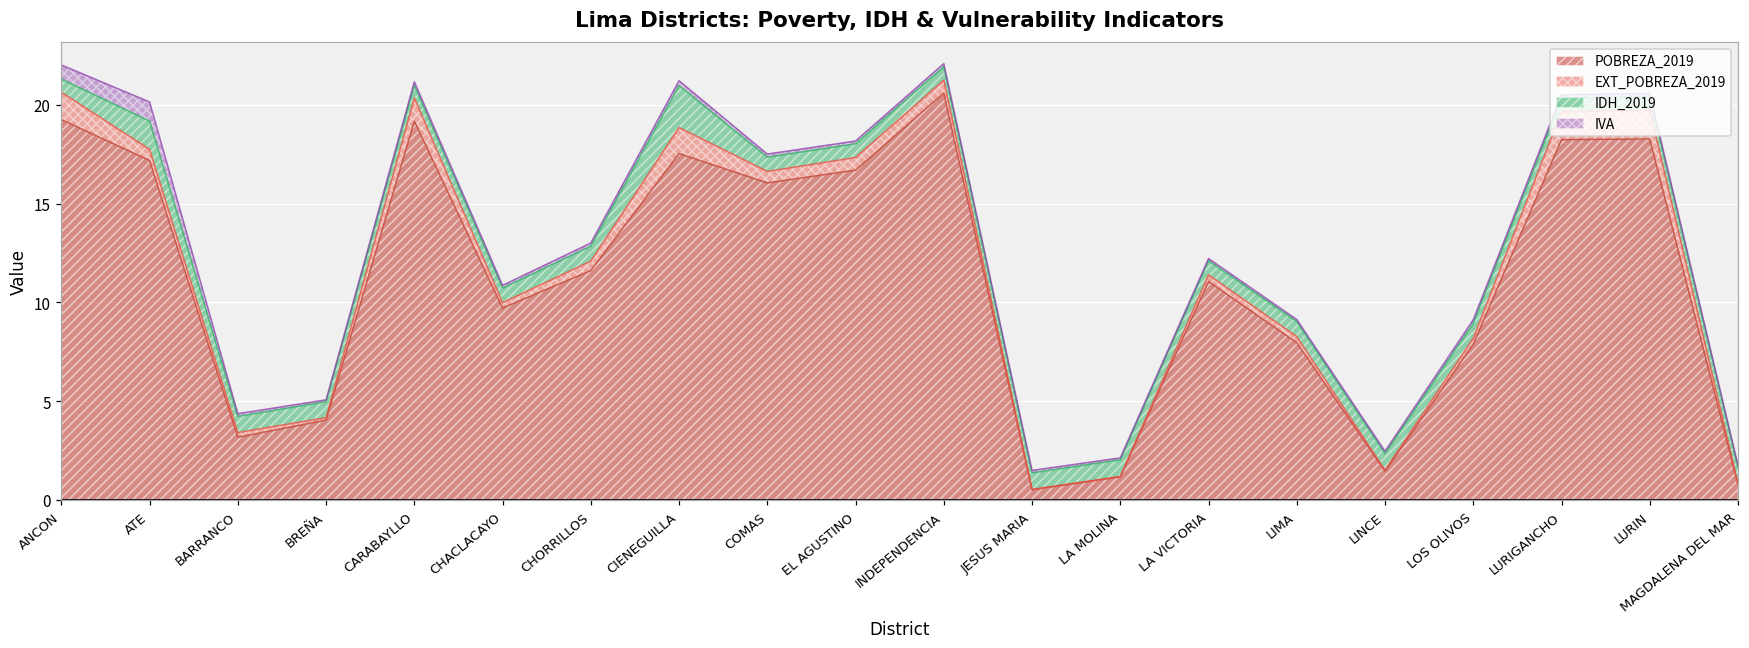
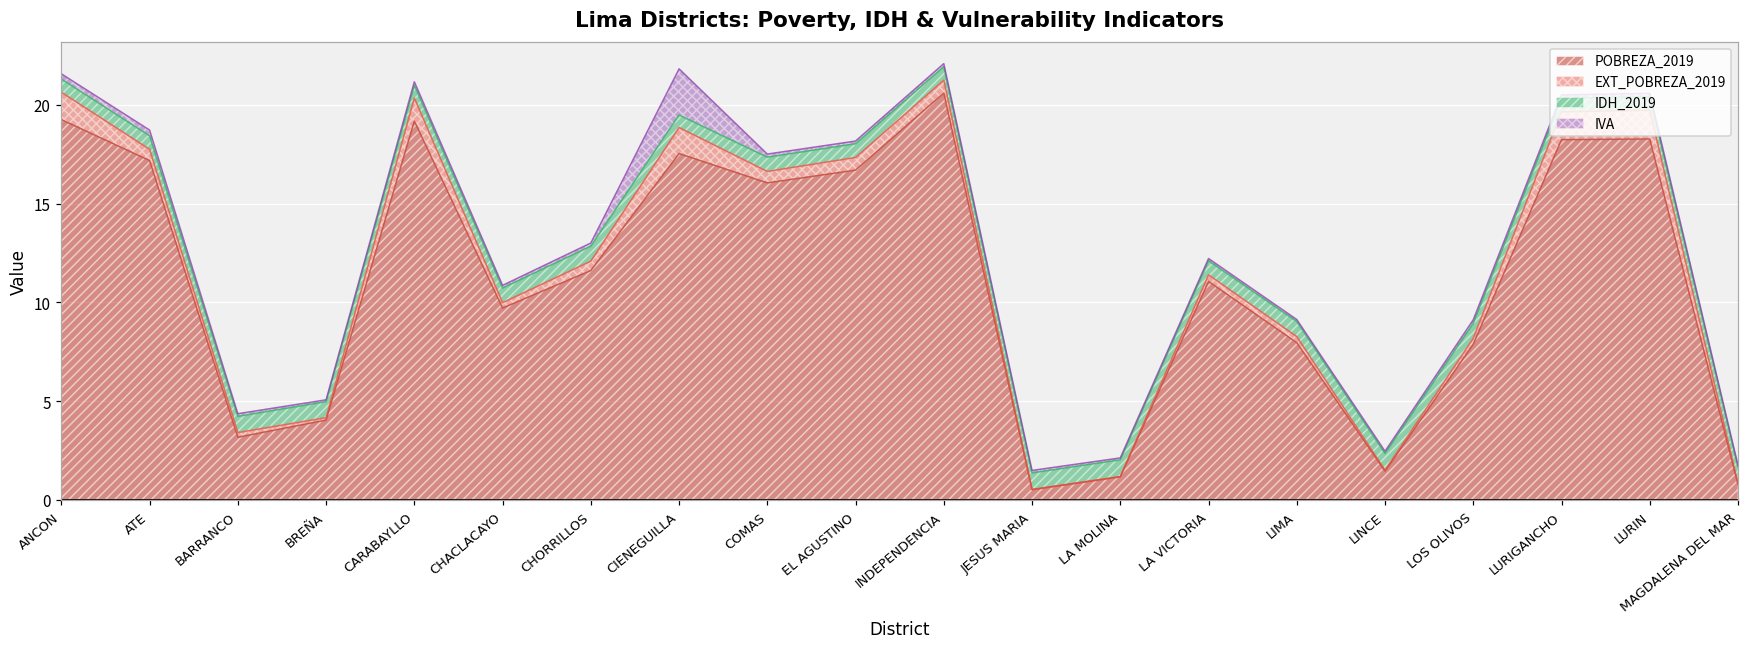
  {
    "IDH_2019": {
      "ANCON": 0.7,
-     "ATE": 1.4,
+     "ATE": 0.7,
      "CARABAYLLO": 0.6,
      "CHORRILLOS": 0.8,
-     "CIENEGUILLA": 2.1,
+     "CIENEGUILLA": 0.6,
      "COMAS": 0.7,
      "INDEPENDENCIA": 0.7,
      "LOS OLIVOS": 0.8
    },
    "IVA": {
-     "ANCON": 0.7,
-     "ATE": 1.0,
+     "ANCON": 0.3,
+     "ATE": 0.3,
      "CARABAYLLO": 0.2,
      "CHORRILLOS": 0.2,
-     "CIENEGUILLA": 0.2,
+     "CIENEGUILLA": 2.3,
      "COMAS": 0.2,
      "INDEPENDENCIA": 0.2,
      "LOS OLIVOS": 0.2
    }
  }
